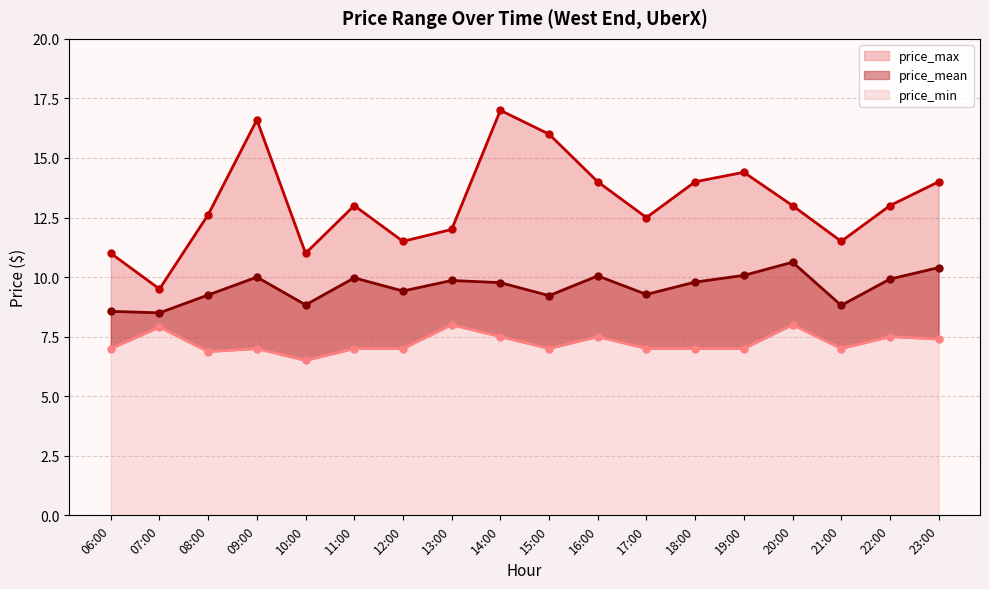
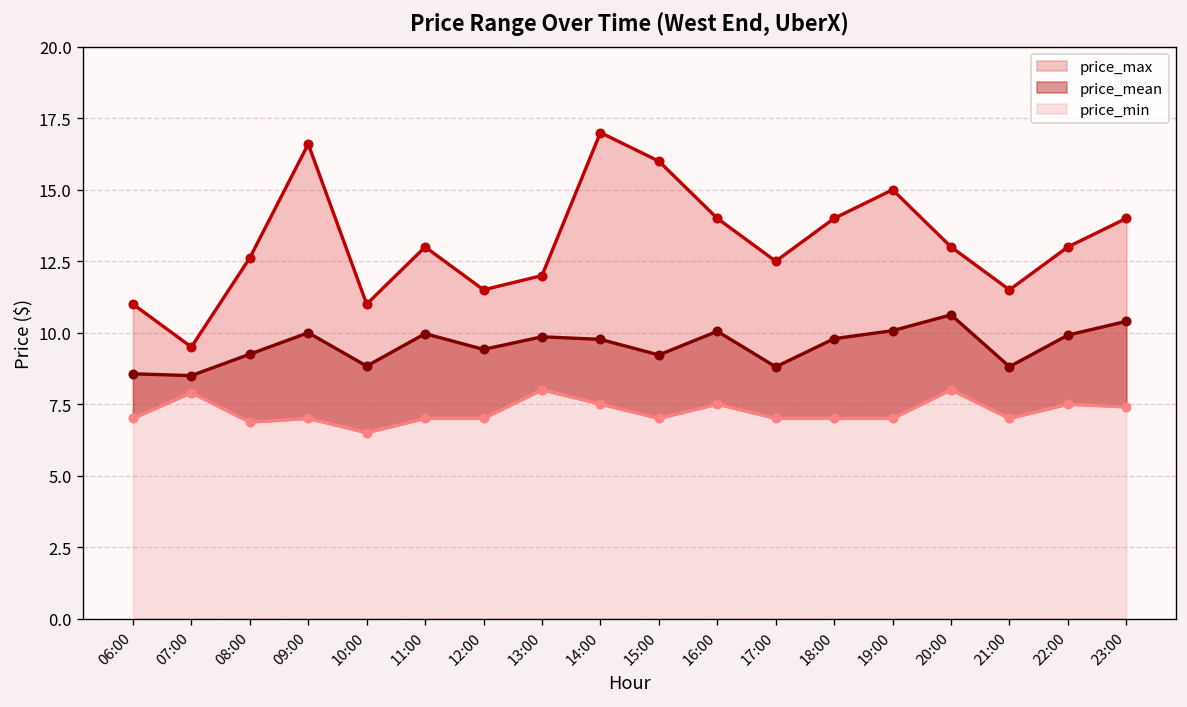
  {
    "price_max": {
      "06:00": 11.0,
      "07:00": 9.5,
      "08:00": 12.6,
      "09:00": 16.6,
      "10:00": 11.0,
      "11:00": 13.0,
      "12:00": 11.5,
      "13:00": 12.0,
      "14:00": 17.0,
      "15:00": 16.0,
      "16:00": 14.0,
      "17:00": 12.5,
      "18:00": 14.0,
-     "19:00": 14.4,
+     "19:00": 15.0,
      "20:00": 13.0,
      "21:00": 11.5,
      "22:00": 13.0,
      "23:00": 14.0
    },
    "price_mean": {
      "06:00": 8.6,
      "07:00": 8.5,
      "08:00": 9.3,
      "09:00": 10.0,
      "10:00": 8.8,
      "11:00": 10.0,
      "12:00": 9.4,
      "13:00": 9.9,
      "14:00": 9.8,
      "15:00": 9.2,
      "16:00": 10.1,
-     "17:00": 9.3,
+     "17:00": 8.8,
      "18:00": 9.8,
      "19:00": 10.1,
      "20:00": 10.6,
      "21:00": 8.8,
      "22:00": 9.9,
      "23:00": 10.4
    },
    "price_min": {
      "06:00": 7.0,
      "07:00": 7.9,
      "08:00": 6.9,
      "09:00": 7.0,
      "10:00": 6.5,
      "11:00": 7.0,
      "12:00": 7.0,
      "13:00": 8.0,
      "14:00": 7.5,
      "15:00": 7.0,
      "16:00": 7.5,
      "17:00": 7.0,
      "18:00": 7.0,
      "19:00": 7.0,
      "20:00": 8.0,
      "21:00": 7.0,
      "22:00": 7.5,
      "23:00": 7.4
    }
  }
